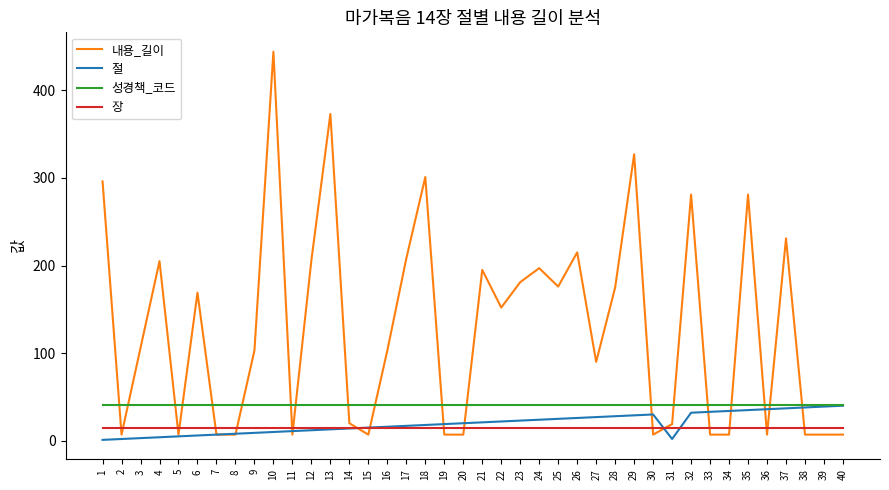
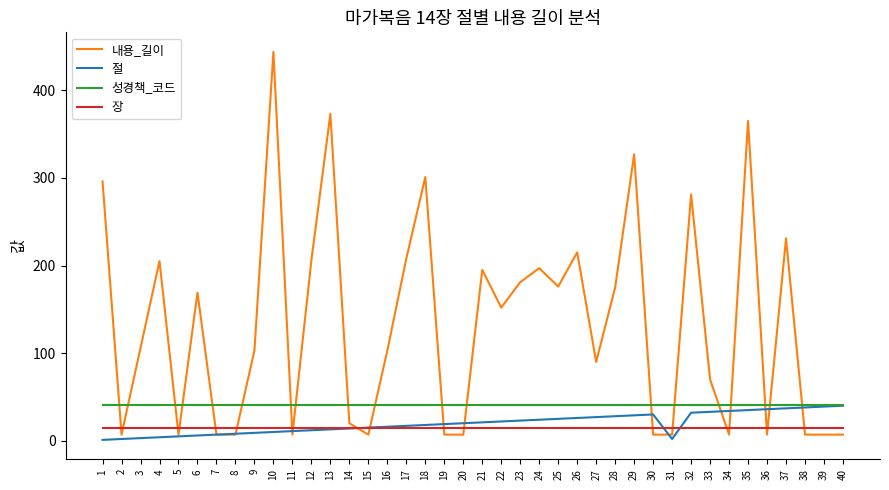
  {
    "내용_길이": {
      "1": 300,
      "2": 10,
      "3": 110,
      "4": 210,
      "6": 170,
      "9": 100,
      "10": 440,
      "11": 10,
      "12": 210,
      "13": 370,
      "14": 20,
      "15": 10,
      "16": 100,
      "17": 210,
      "18": 300,
      "19": 10,
      "20": 10,
      "21": 200,
      "22": 150,
      "23": 180,
      "24": 200,
      "25": 180,
      "26": 220,
      "27": 90,
      "28": 180,
      "29": 330,
      "30": 10,
-     "31": 20,
+     "31": 10,
      "32": 280,
-     "33": 10,
+     "33": 70,
      "34": 10,
-     "35": 280,
+     "35": 370,
      "36": 10,
      "37": 230,
      "38": 10,
      "39": 10,
      "40": 10
    },
    "절": {
      "1": 0,
      "2": 0,
      "3": 0,
      "4": 0,
      "6": 10,
      "9": 10,
      "10": 10,
      "11": 10,
      "17": 20,
      "18": 20,
      "19": 20,
      "20": 20,
      "21": 20,
      "22": 20,
      "23": 20,
      "24": 20,
      "25": 30,
      "26": 30,
      "27": 30,
      "28": 30,
      "29": 30,
      "30": 30,
      "31": 0,
      "32": 30,
      "33": 30,
      "34": 30,
      "35": 40,
      "36": 40,
      "37": 40,
      "38": 40
    },
    "성경책_코드": {
      "1": 40,
      "2": 40,
      "3": 40,
      "4": 40,
      "5": 40,
      "6": 40,
      "7": 40,
      "8": 40,
      "9": 40,
      "10": 40,
      "11": 40,
      "12": 40,
      "13": 40,
      "14": 40,
      "15": 40,
      "16": 40,
      "17": 40,
      "18": 40,
      "19": 40,
      "20": 40,
      "21": 40,
      "22": 40,
      "23": 40,
      "24": 40,
      "25": 40,
      "26": 40,
      "27": 40,
      "28": 40,
      "29": 40,
      "30": 40,
      "31": 40,
      "32": 40,
      "33": 40,
      "34": 40,
      "35": 40,
      "36": 40,
      "37": 40,
      "38": 40
    },
    "장": {
      "1": 10,
      "2": 10,
      "3": 10,
      "4": 10,
      "5": 10,
      "6": 10,
      "7": 10,
      "8": 10,
      "9": 10,
      "10": 10,
      "11": 10,
      "17": 10,
      "18": 10,
      "19": 10,
      "20": 10,
      "21": 10,
      "22": 10,
      "23": 10,
      "24": 10,
      "25": 10,
      "26": 10,
      "27": 10,
      "28": 10,
      "29": 10,
      "30": 10,
      "31": 10,
      "32": 10,
      "33": 10,
      "34": 10,
      "35": 10,
      "36": 10,
      "37": 10,
      "38": 10,
      "39": 10,
      "40": 10
    }
  }
